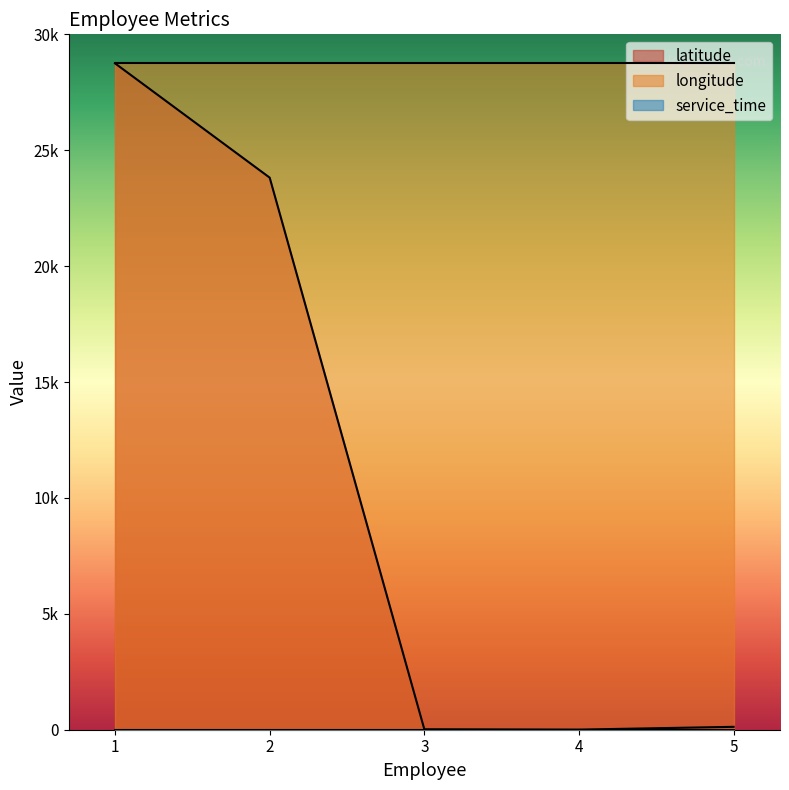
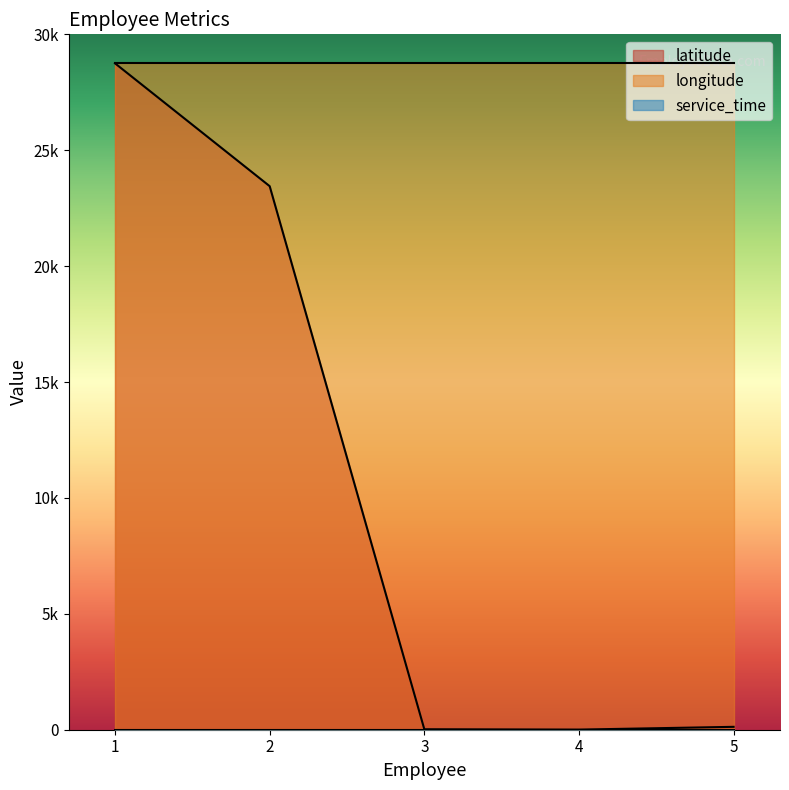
  {
    "latitude": {
-     "2": 23800,
+     "2": 23400,
      "5": 100
    },
    "longitude": {
      "2": 28700,
      "3": 28700,
      "4": 28700
    },
    "service_time": {
      "1": 0,
      "2": 0,
      "5": 0
    }
  }
